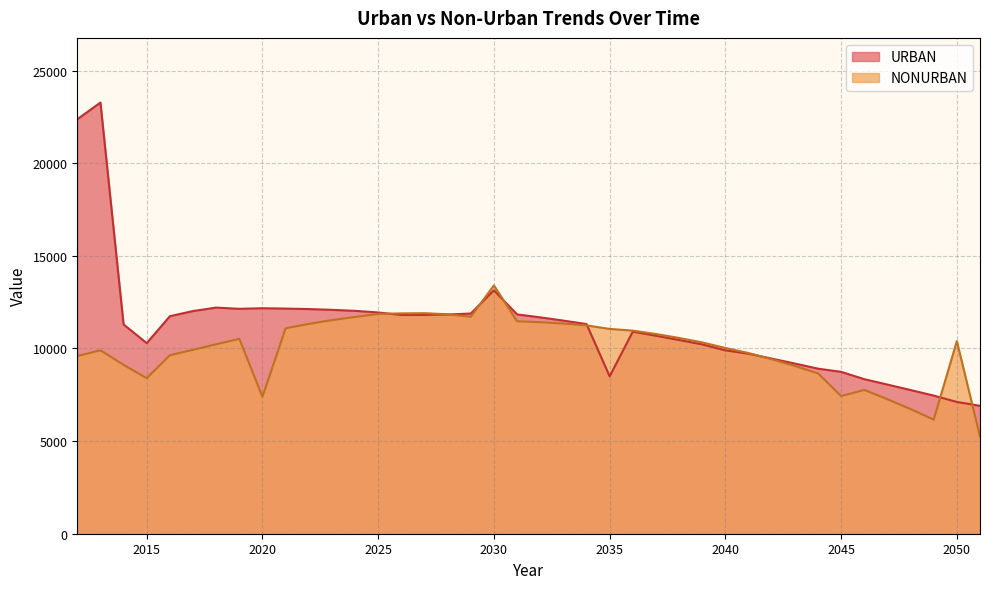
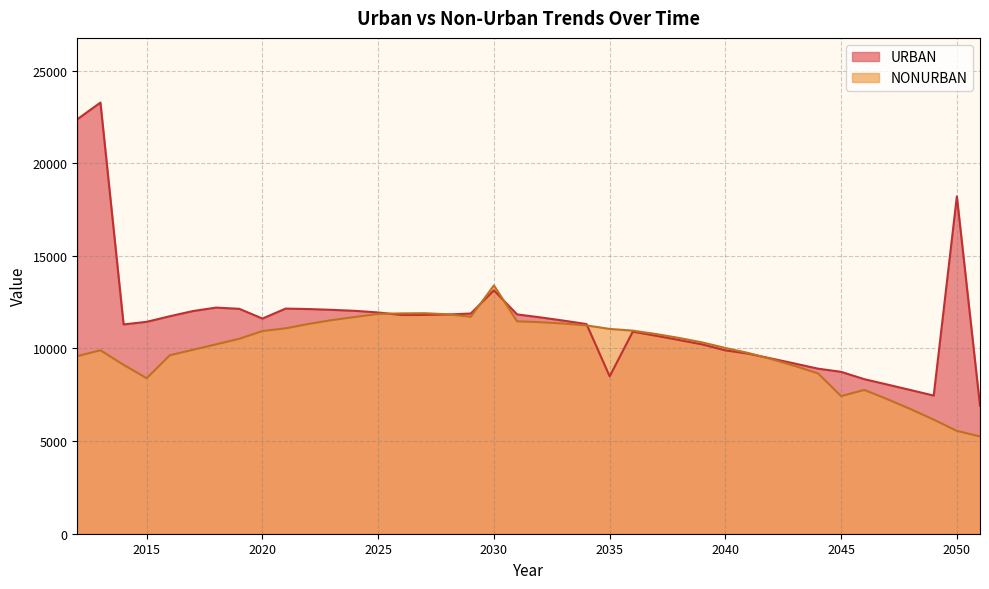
  {
    "URBAN": {
-     "2015": 10300,
-     "2020": 12200,
+     "2015": 11400,
+     "2020": 11600,
      "2030": 13100,
      "2035": 8500,
      "2045": 8700,
-     "2050": 7100
+     "2050": 18200
    },
    "NONURBAN": {
      "2015": 8400,
-     "2020": 7400,
+     "2020": 10900,
      "2030": 13400,
      "2035": 11100,
      "2045": 7400,
-     "2050": 10400
+     "2050": 5600
    }
  }
